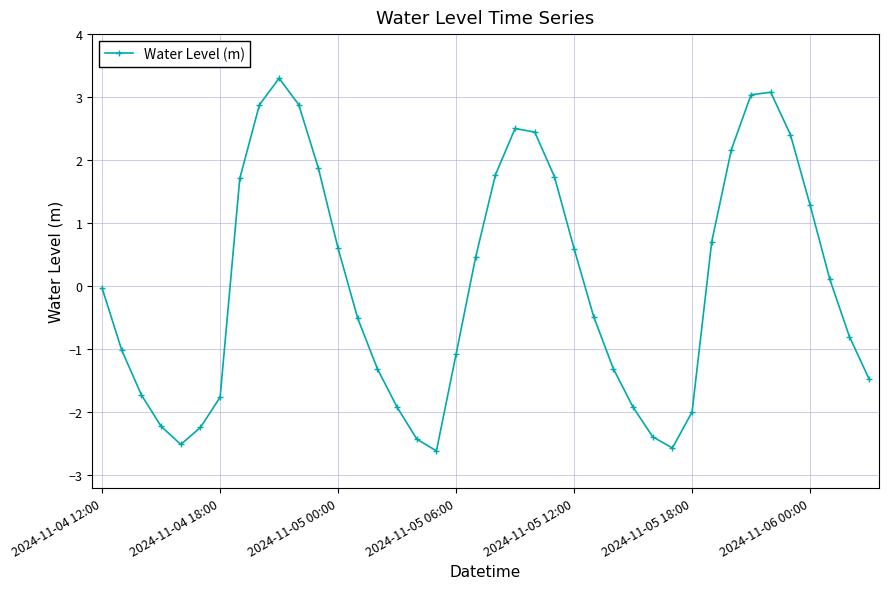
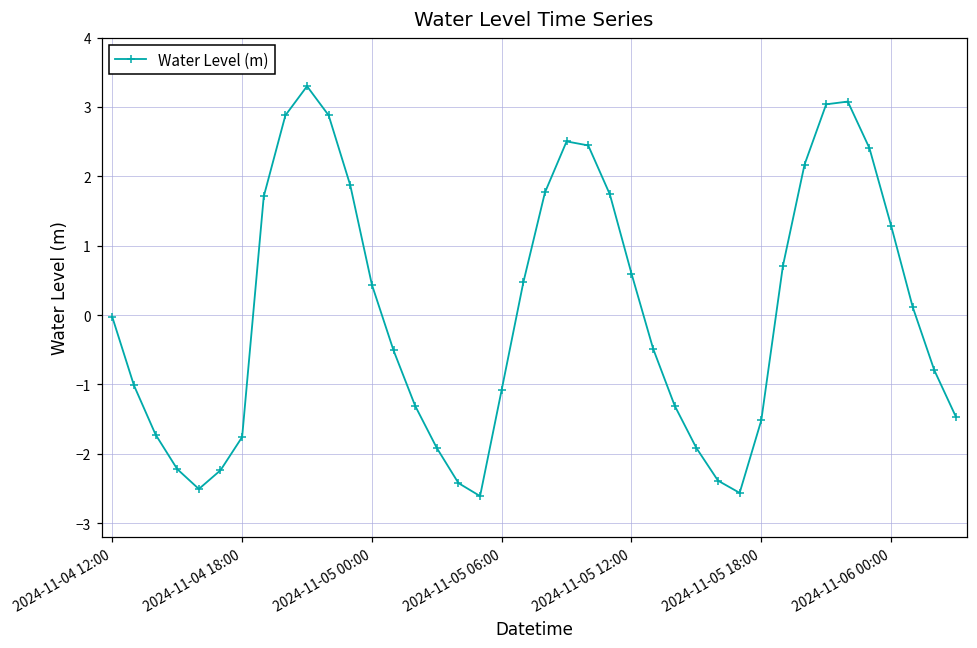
  {
    "2024-11-04 12:00": 0.0,
    "2024-11-04 18:00": -1.8,
-   "2024-11-05 00:00": 0.6,
+   "2024-11-05 00:00": 0.4,
    "2024-11-05 06:00": -1.1,
    "2024-11-05 12:00": 0.6,
-   "2024-11-05 18:00": -2.0,
+   "2024-11-05 18:00": -1.5,
    "2024-11-06 00:00": 1.3
  }
